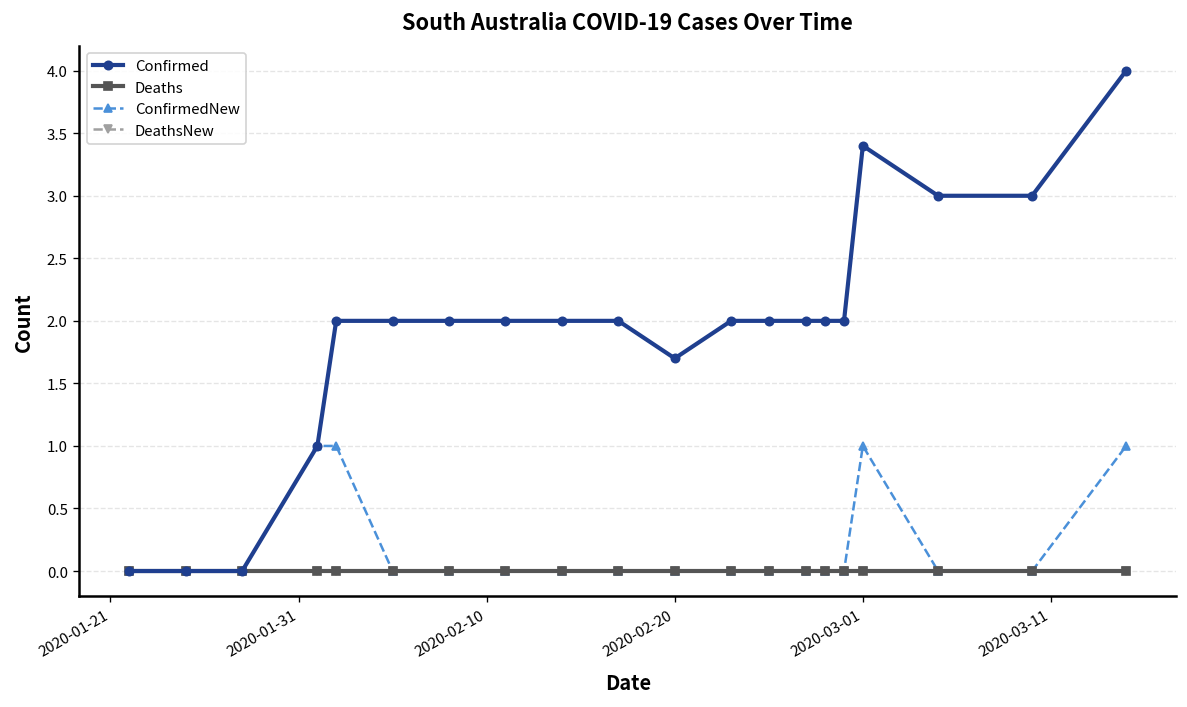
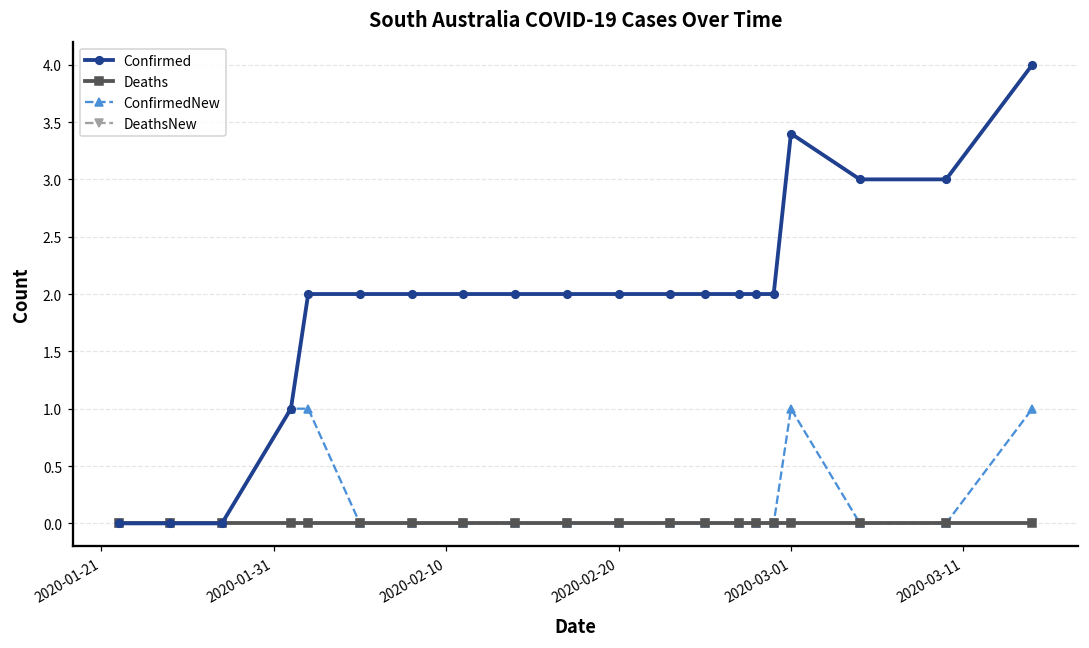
  {
    "Confirmed": {
-     "2020-02-20": 1.7,
+     "2020-02-20": 2.0,
      "2020-03-01": 3.4
    },
    "DeathsNew": {
      "2020-03-01": 0.0
    },
    "ConfirmedNew": {
      "2020-03-01": 1.0
    }
  }
